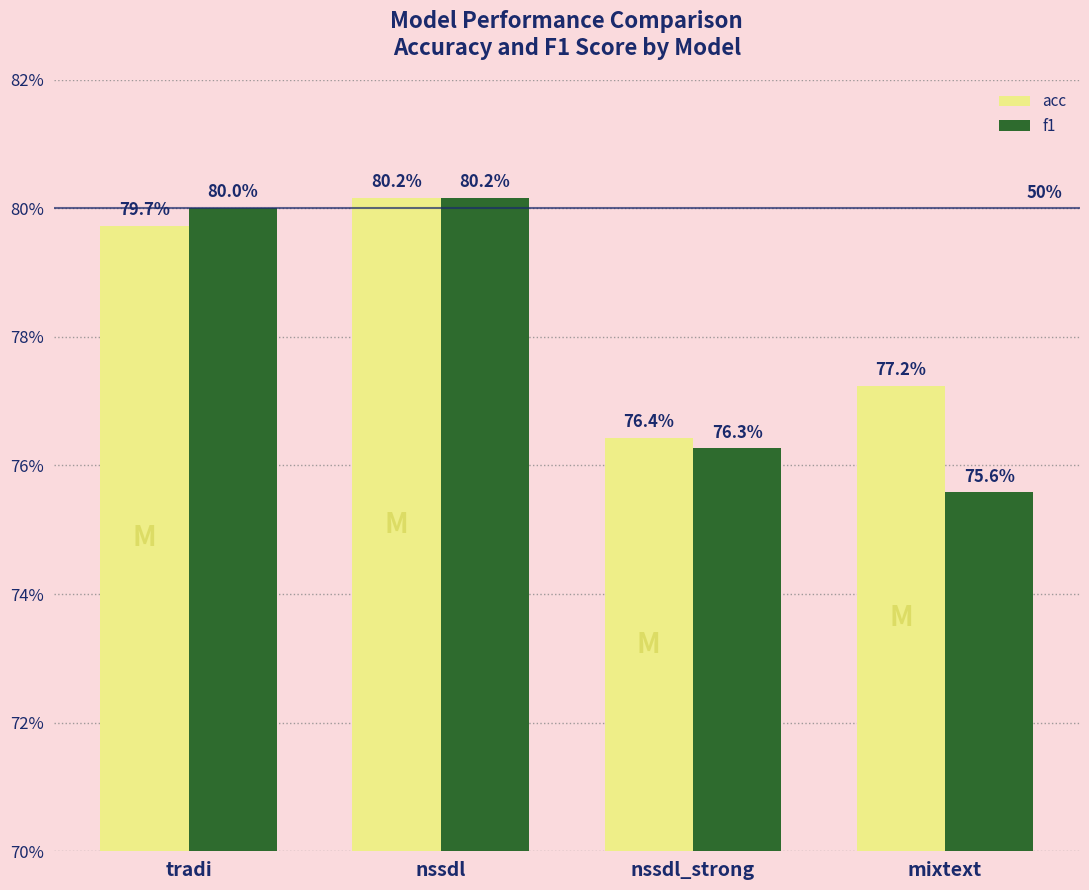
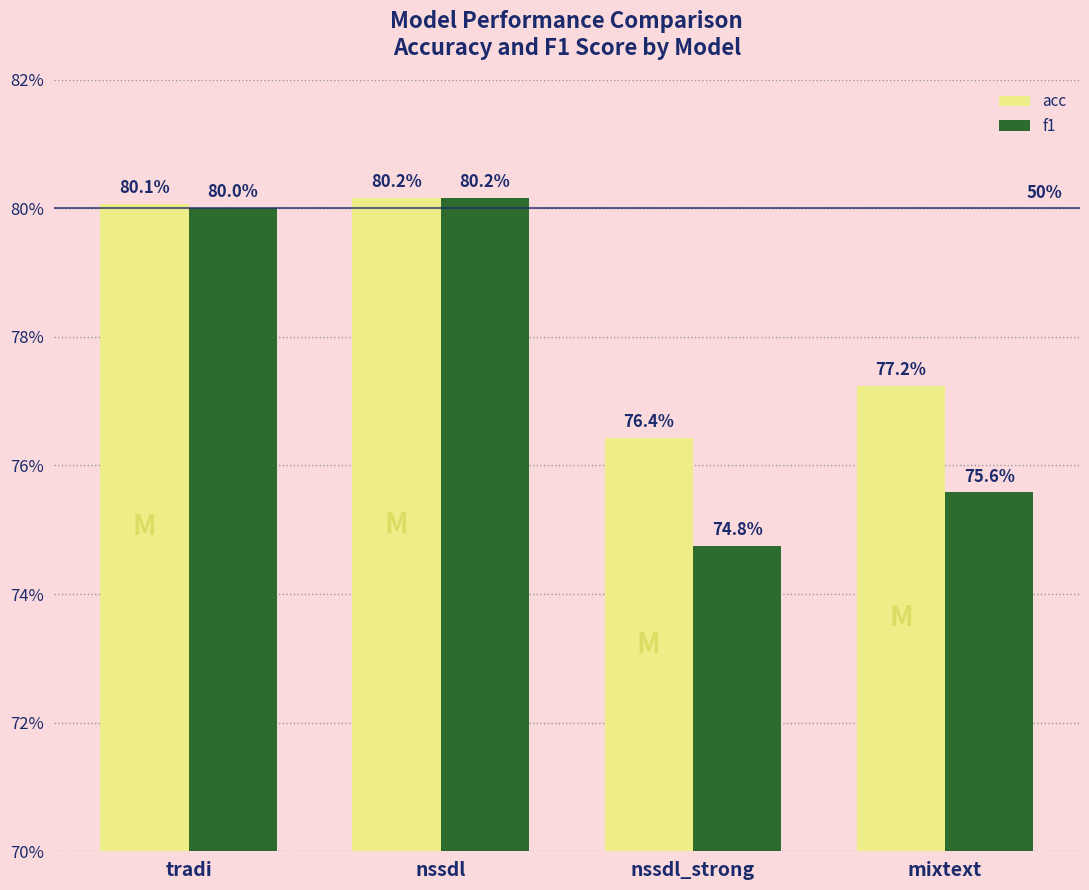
  {
    "acc": {
-     "tradi": "79.7%",
+     "tradi": "80.1%",
      "nssdl": "80.2%",
      "nssdl_strong": "76.4%",
      "mixtext": "77.2%"
    },
    "f1": {
      "tradi": "80.0%",
      "nssdl": "80.2%",
-     "nssdl_strong": "76.3%",
+     "nssdl_strong": "74.8%",
      "mixtext": "75.6%"
    }
  }
